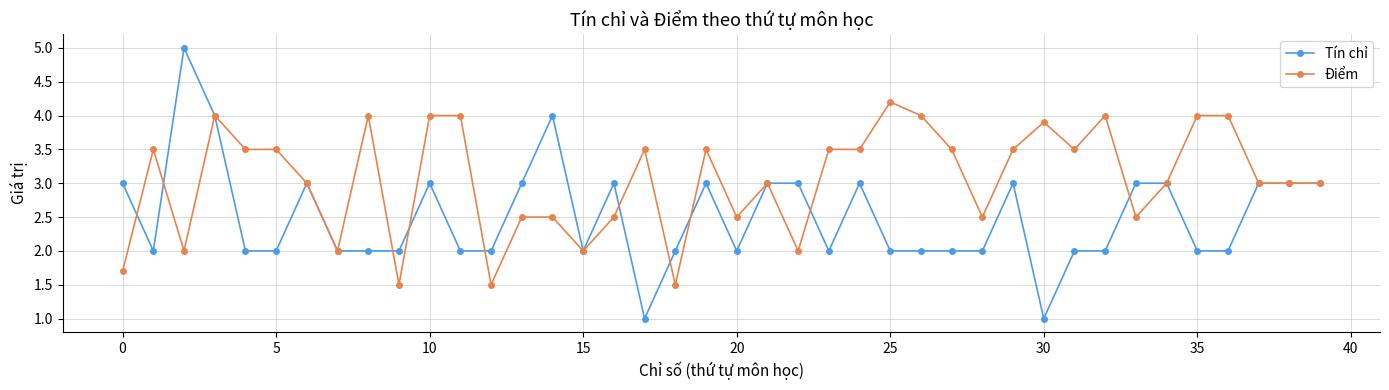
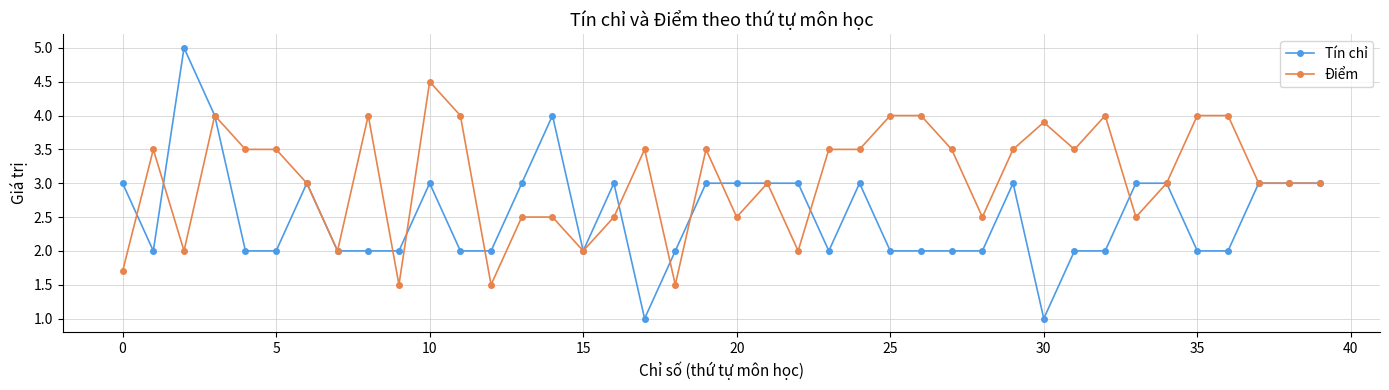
  {
    "Tín chỉ": {
      "0": 3,
      "5": 2,
      "10": 3,
-     "20": 2,
+     "20": 3,
      "25": 2,
      "30": 1,
      "35": 2
    },
    "Điểm": {
      "0": 1.7,
      "5": 3.5,
-     "10": 4.0,
+     "10": 4.5,
      "20": 2.5,
-     "25": 4.2,
+     "25": 4.0,
      "30": 3.9,
      "35": 4.0
    }
  }
